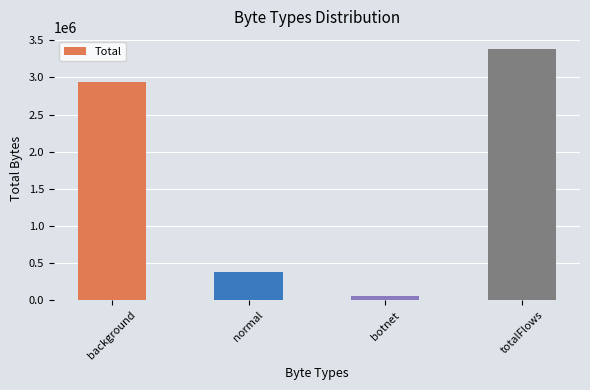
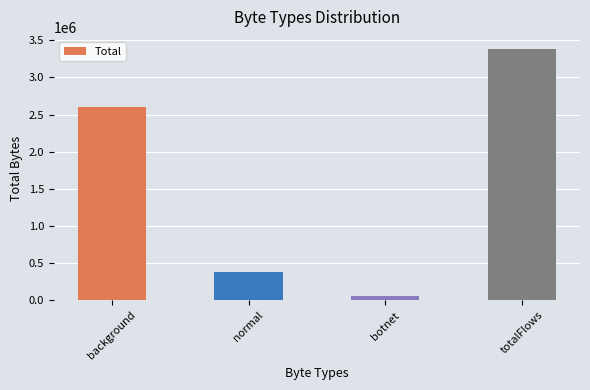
  {
-   "background": 2900000,
+   "background": 2600000,
    "normal": 400000,
    "botnet": 100000,
    "totalFlows": 3400000
  }
